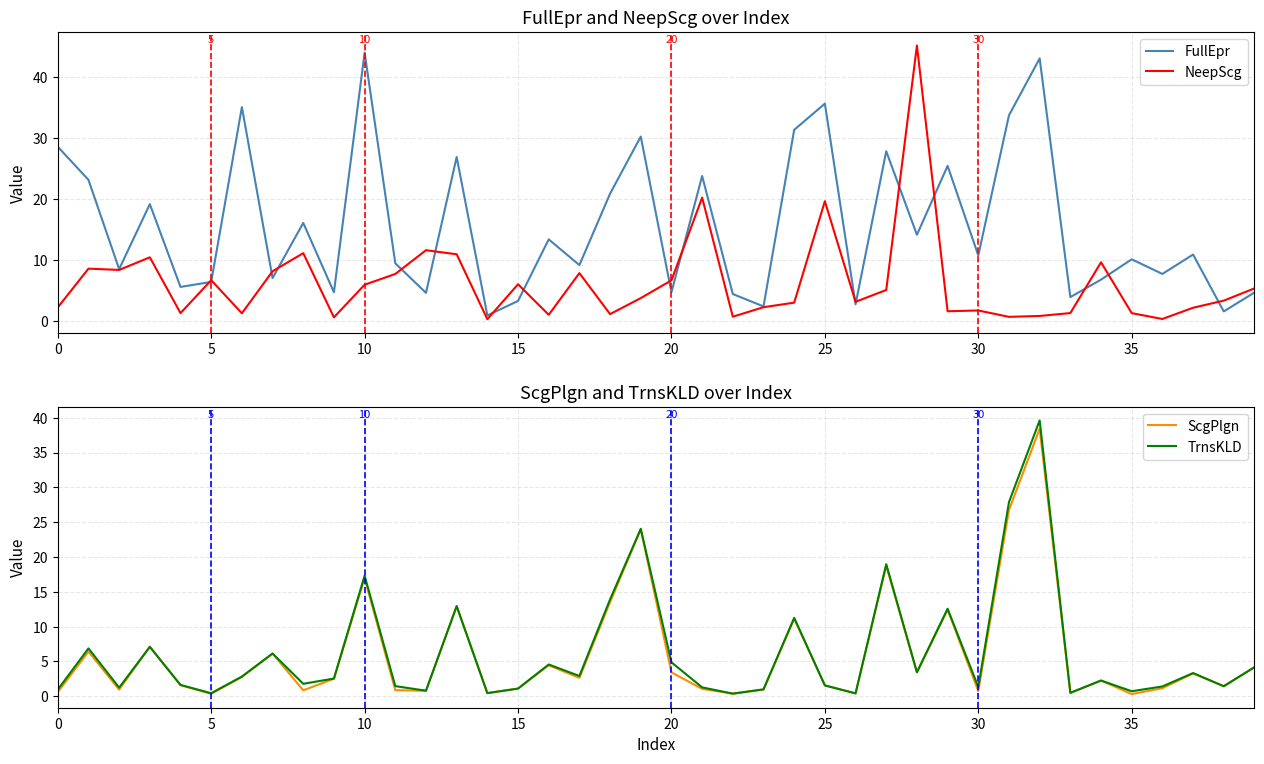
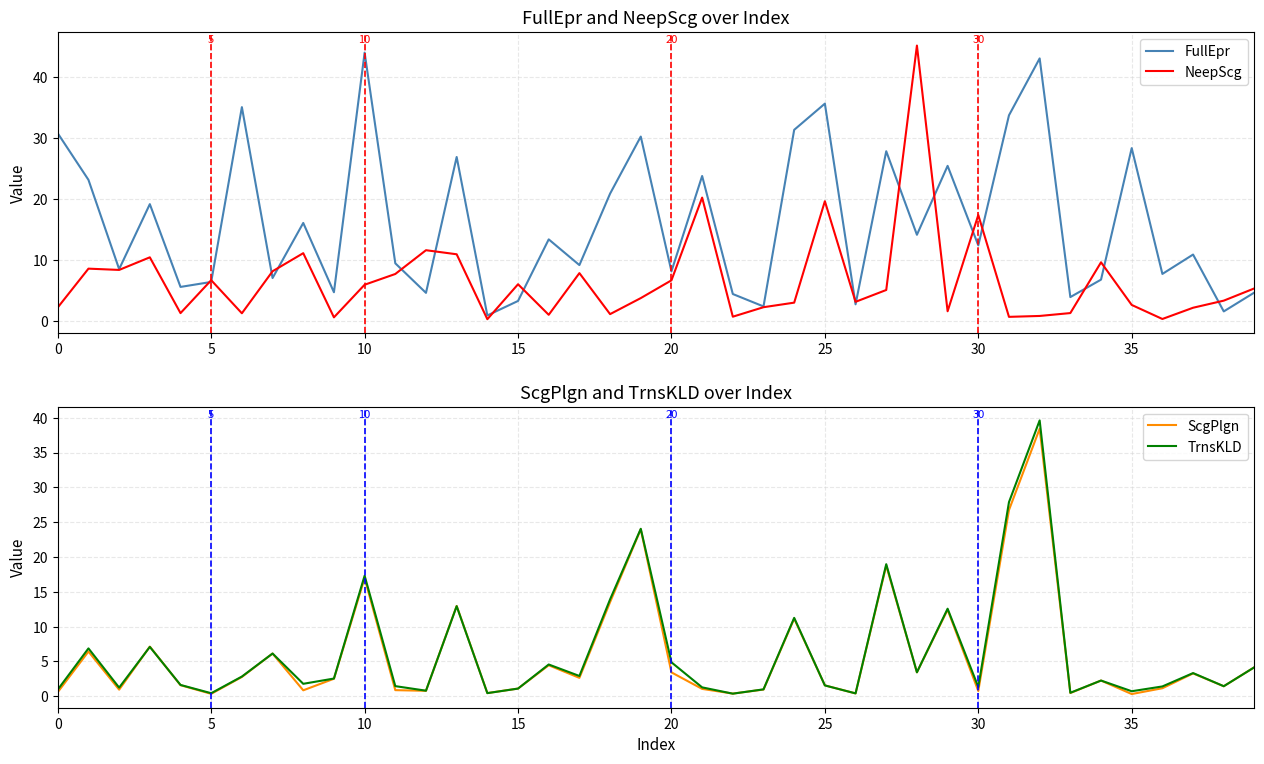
  {
    "FullEpr and NeepScg over Index": {
      "FullEpr": {
-       "0": 29,
+       "0": 31,
        "15": 3,
-       "20": 5,
+       "20": 8,
        "25": 36,
-       "30": 11,
-       "35": 10
+       "30": 12,
+       "35": 28
      },
      "NeepScg": {
        "0": 2,
        "10": 6,
        "15": 6,
        "20": 7,
        "25": 20,
-       "30": 2,
-       "35": 1
+       "30": 17,
+       "35": 3
      }
    },
    "ScgPlgn and TrnsKLD over Index": {
      "ScgPlgn": {
        "0": 1,
        "20": 3,
        "30": 1,
        "35": 0
      },
      "TrnsKLD": {
        "0": 1,
        "20": 5,
        "30": 1,
        "35": 1
      }
    }
  }
